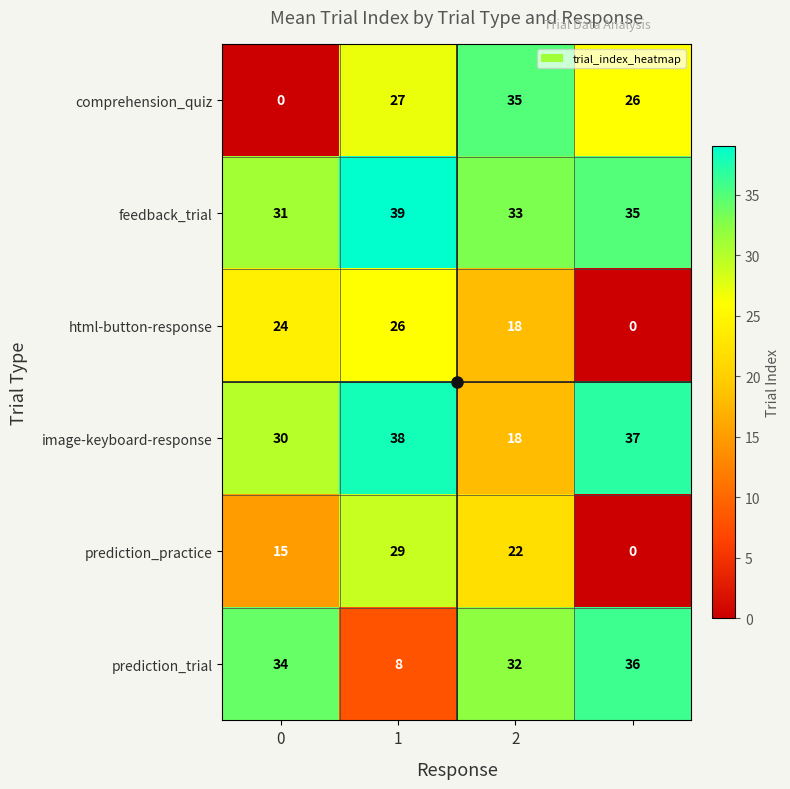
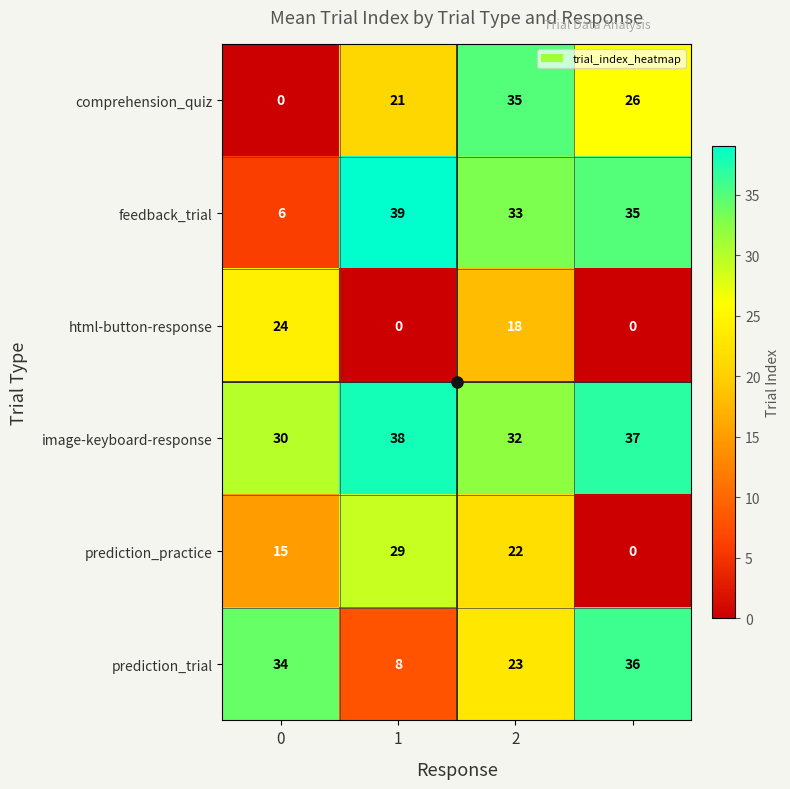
  {
    "comprehension_quiz": {
      "0": 0,
-     "1": 27,
+     "1": 21,
      "2": 35
    },
    "feedback_trial": {
-     "0": 31,
+     "0": 6,
      "1": 39,
      "2": 33
    },
    "html-button-response": {
      "0": 24,
-     "1": 26,
+     "1": 0,
      "2": 18
    },
    "image-keyboard-response": {
      "0": 30,
      "1": 38,
-     "2": 18
+     "2": 32
    },
    "prediction_practice": {
      "0": 15,
      "1": 29,
      "2": 22
    },
    "prediction_trial": {
      "0": 34,
      "1": 8,
-     "2": 32
+     "2": 23
    }
  }
